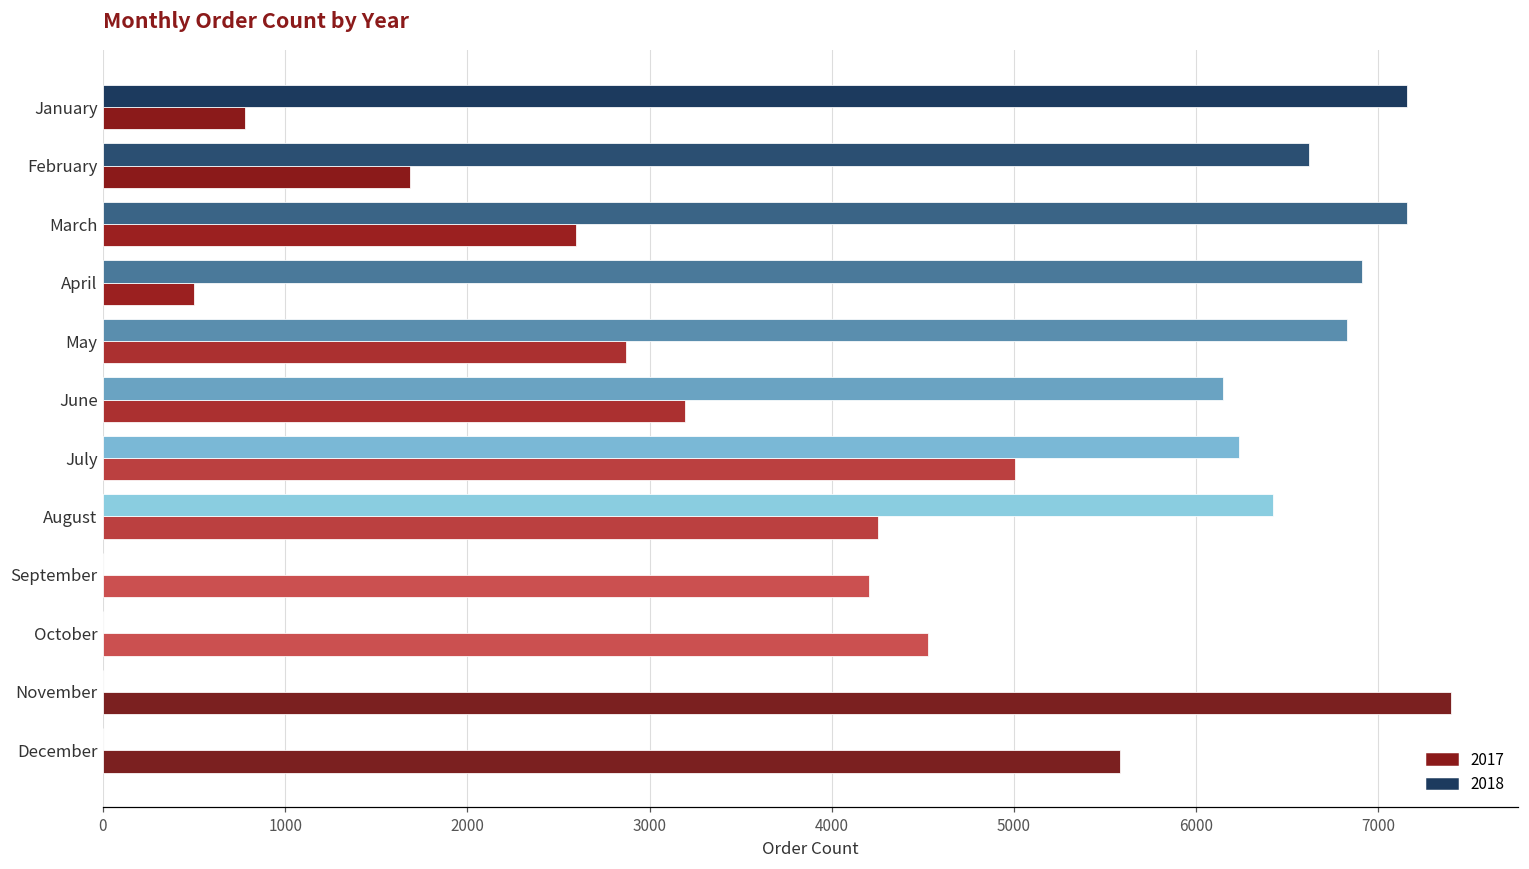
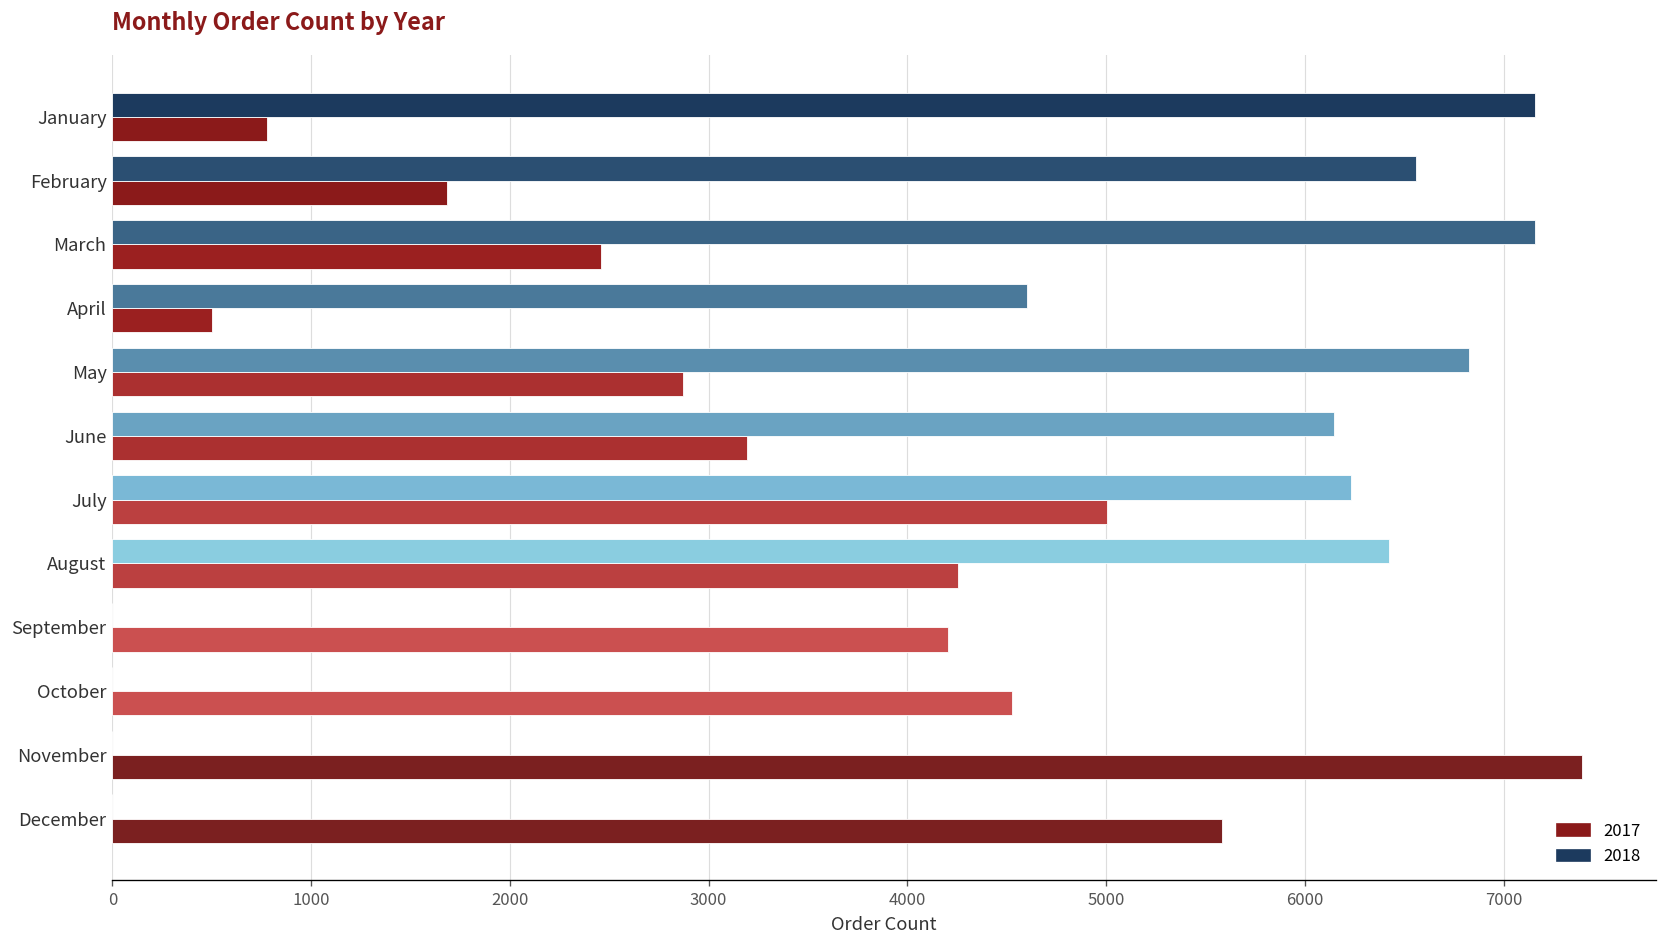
  {
    "2017": {
      "January": 780,
      "February": 1690,
-     "March": 2590,
+     "March": 2460,
      "April": 500,
      "May": 2870,
      "June": 3190,
      "July": 5010,
      "August": 4250,
      "September": 4210,
      "October": 4530,
      "November": 7400,
      "December": 5580
    },
    "2018": {
      "January": 7160,
-     "February": 6620,
+     "February": 6560,
      "March": 7160,
-     "April": 6910,
+     "April": 4600,
      "May": 6830,
      "June": 6150,
      "July": 6230,
      "August": 6420,
      "September": 0,
      "October": 0,
      "November": 0,
      "December": 0
    }
  }
